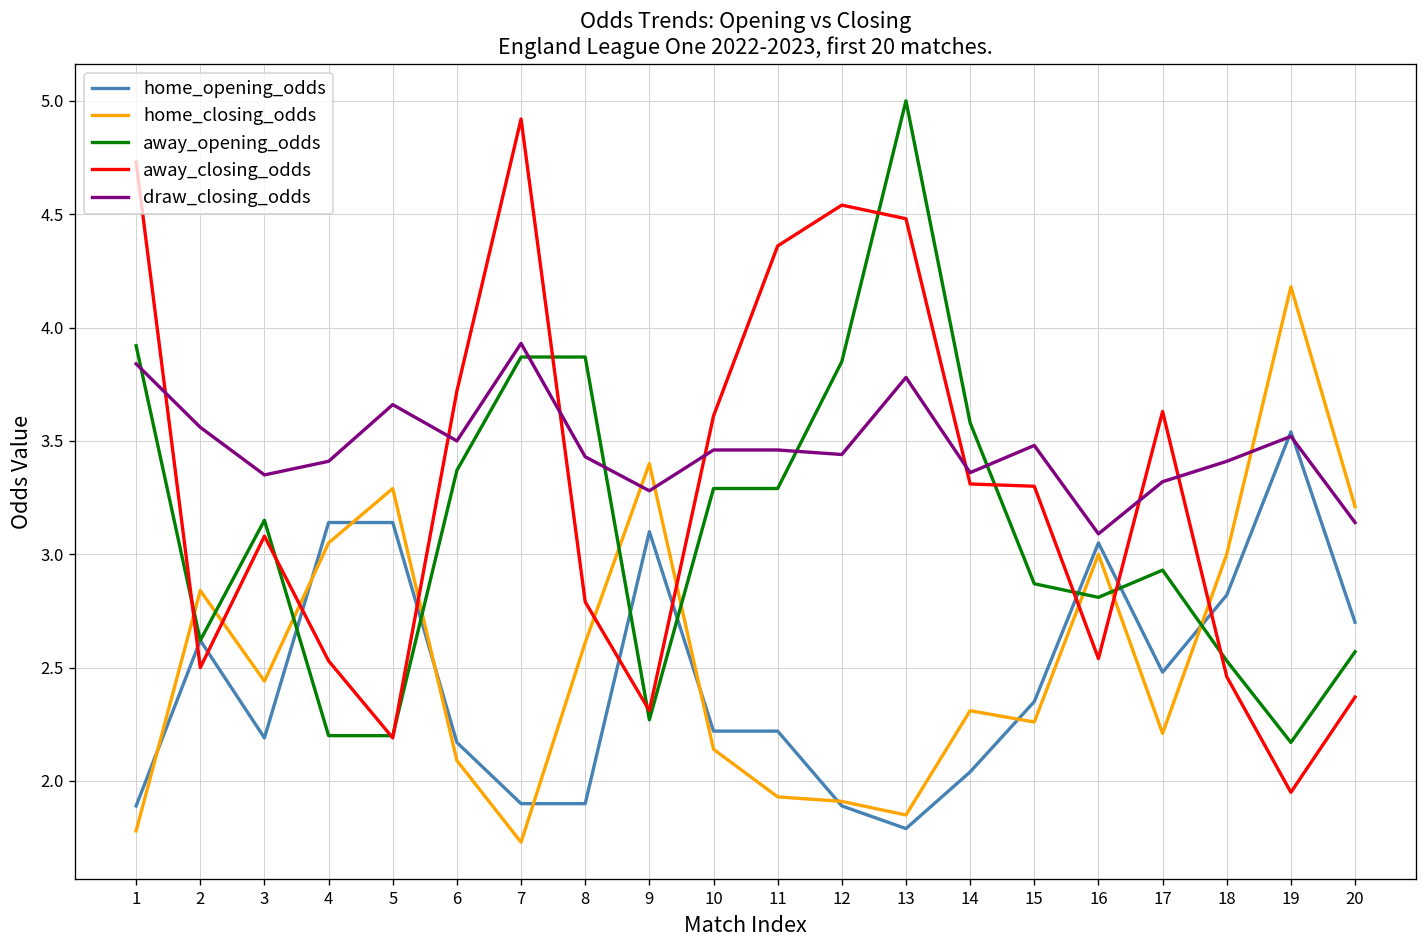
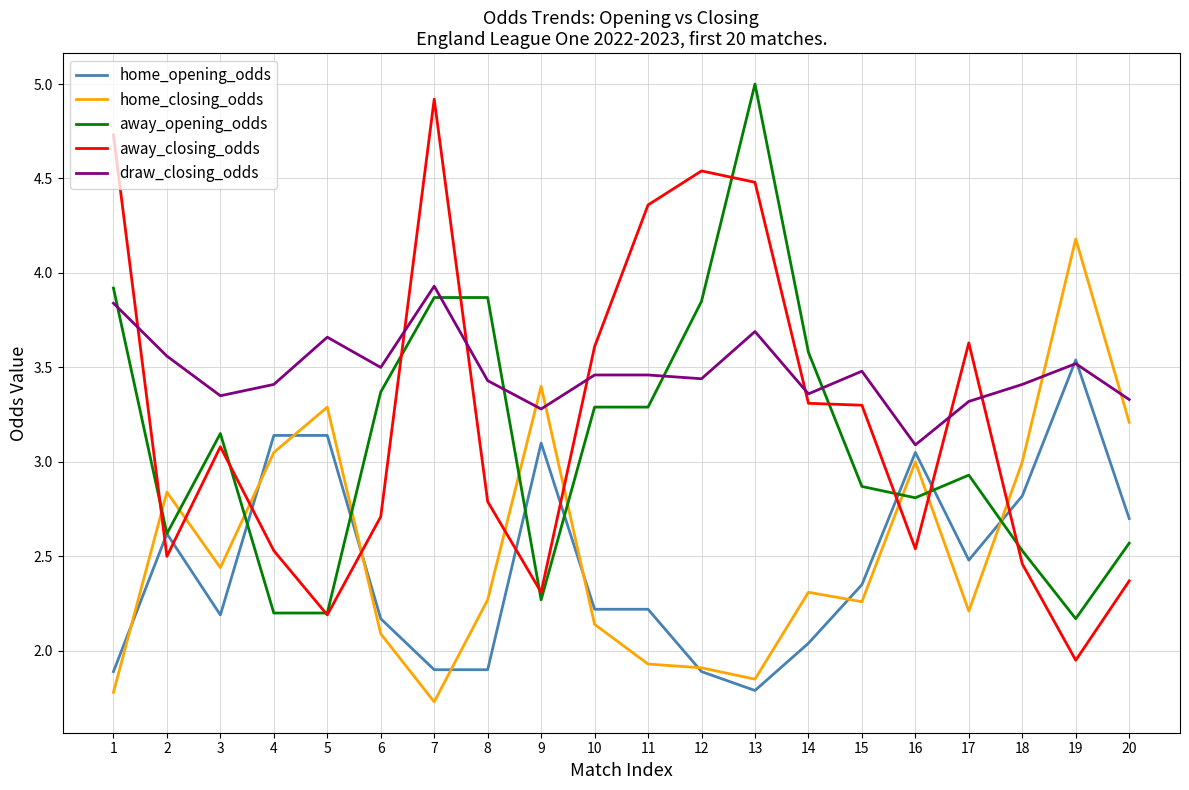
  {
    "home_opening_odds": {
      "1": 1.89,
      "3": 2.19,
      "4": 3.14,
      "5": 3.14,
      "6": 2.17,
      "7": 1.90,
      "8": 1.90,
      "9": 3.10,
      "10": 2.22,
      "11": 2.22,
      "12": 1.89,
      "13": 1.79,
      "14": 2.04,
      "15": 2.35,
      "16": 3.05,
      "17": 2.48,
      "18": 2.82,
      "19": 3.54,
      "20": 2.70
    },
    "home_closing_odds": {
      "1": 1.78,
      "2": 2.84,
      "3": 2.44,
      "4": 3.05,
      "5": 3.29,
      "6": 2.09,
      "7": 1.73,
-     "8": 2.61,
+     "8": 2.27,
      "9": 3.40,
      "10": 2.14,
      "11": 1.93,
      "12": 1.91,
      "13": 1.85,
      "14": 2.31,
      "15": 2.26,
      "16": 3.00,
      "17": 2.21,
      "18": 3.00,
      "19": 4.18,
      "20": 3.21
    },
    "away_opening_odds": {
      "1": 3.92,
      "3": 3.15,
      "4": 2.20,
      "6": 3.37,
      "7": 3.87,
      "8": 3.87,
      "9": 2.27,
      "10": 3.29,
      "11": 3.29,
      "12": 3.85,
      "13": 5.00,
      "14": 3.58,
      "15": 2.87,
      "16": 2.81,
      "17": 2.93,
      "18": 2.53,
      "19": 2.17,
      "20": 2.57
    },
    "away_closing_odds": {
      "2": 2.50,
      "3": 3.08,
      "4": 2.53,
-     "6": 3.72,
+     "6": 2.71,
      "7": 4.92,
      "8": 2.79,
      "9": 2.31,
      "10": 3.61,
      "11": 4.36,
      "12": 4.54,
      "13": 4.48,
      "14": 3.31,
      "15": 3.30,
      "16": 2.54,
      "17": 3.63,
      "18": 2.46,
      "19": 1.95,
      "20": 2.37
    },
    "draw_closing_odds": {
      "1": 3.84,
      "2": 3.56,
      "3": 3.35,
      "4": 3.41,
      "5": 3.66,
      "6": 3.50,
      "7": 3.93,
      "8": 3.43,
      "9": 3.28,
      "10": 3.46,
      "11": 3.46,
      "12": 3.44,
-     "13": 3.78,
+     "13": 3.69,
      "14": 3.36,
      "15": 3.48,
      "16": 3.09,
      "17": 3.32,
      "18": 3.41,
      "19": 3.52,
-     "20": 3.14
+     "20": 3.33
    }
  }
